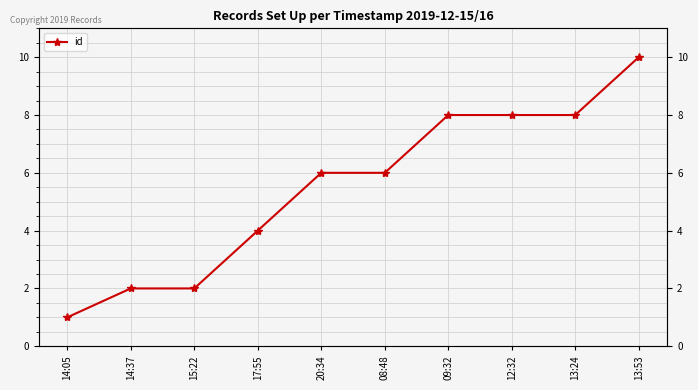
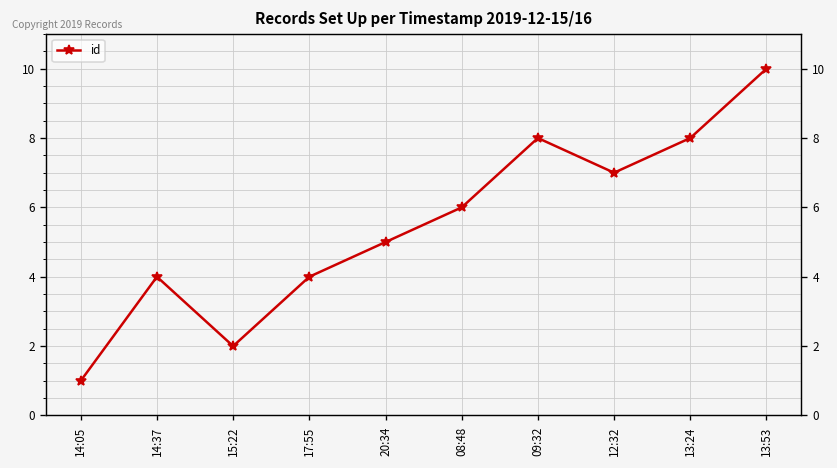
  {
    "14:05": 1,
-   "14:37": 2,
+   "14:37": 4,
    "15:22": 2,
    "17:55": 4,
-   "20:34": 6,
+   "20:34": 5,
    "08:48": 6,
    "09:32": 8,
-   "12:32": 8,
+   "12:32": 7,
    "13:24": 8,
    "13:53": 10
  }
